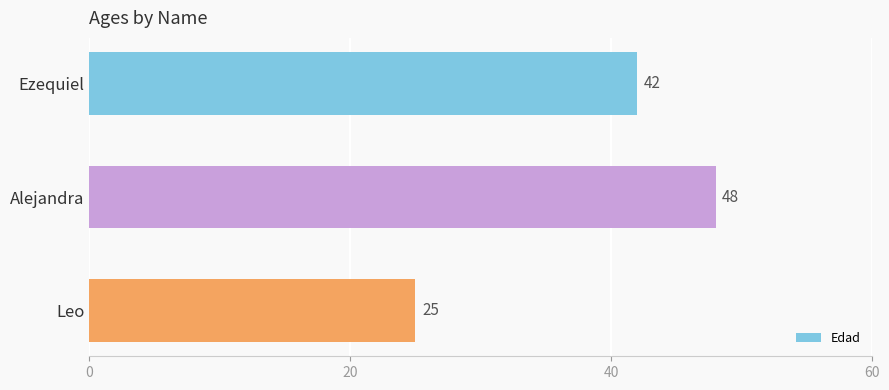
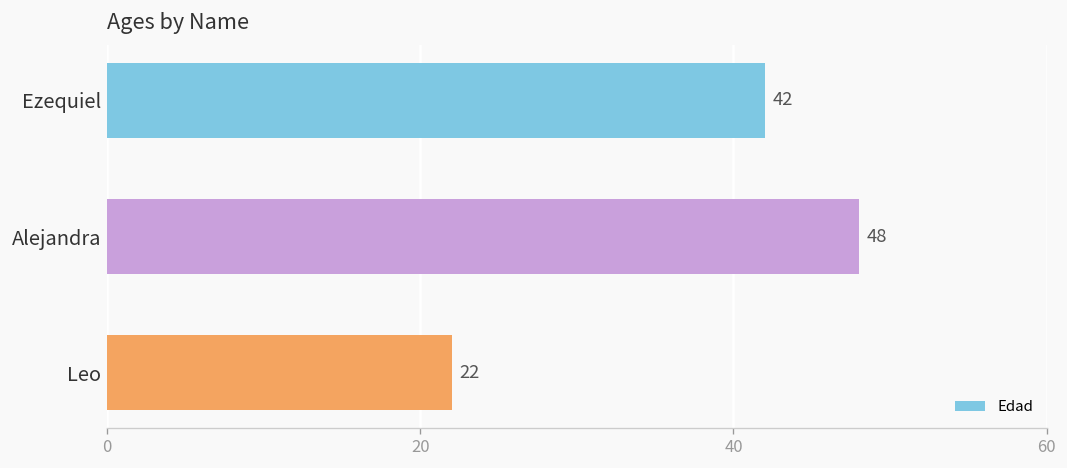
  {
    "Ezequiel": 42,
    "Alejandra": 48,
-   "Leo": 25
+   "Leo": 22
  }
